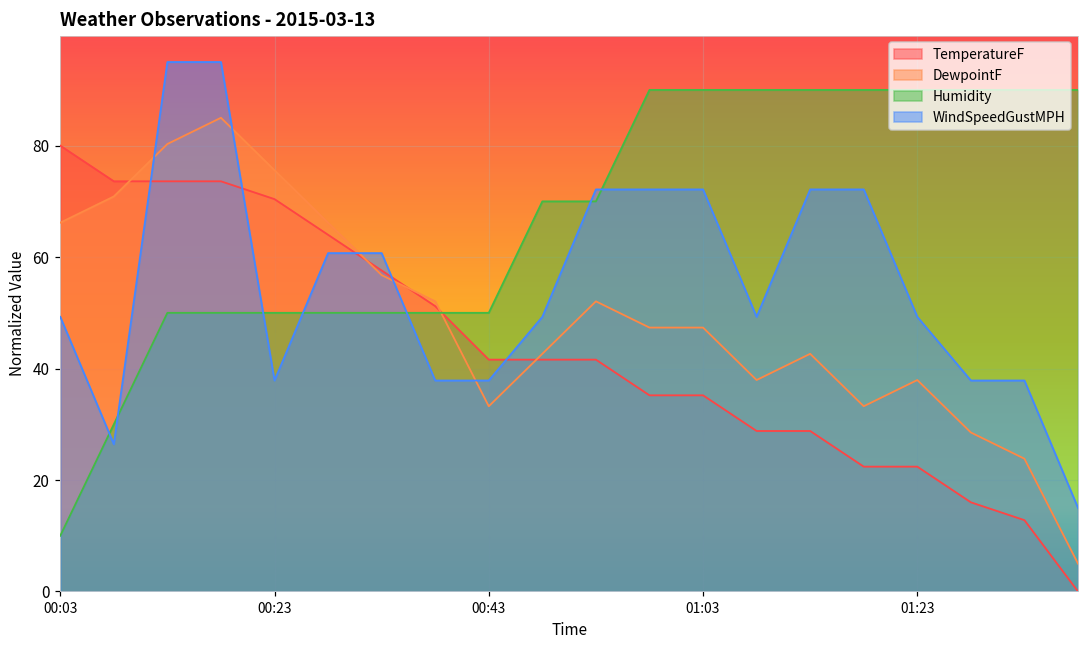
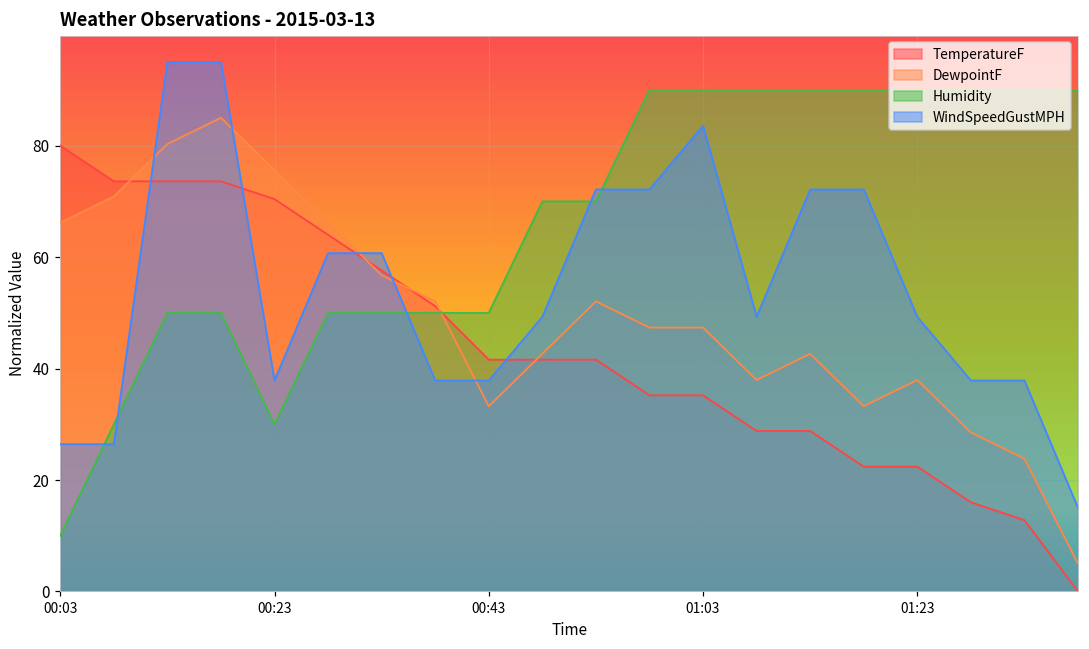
  {
    "Humidity": {
      "00:03": 10,
-     "00:23": 50,
+     "00:23": 30,
      "00:43": 50,
      "01:03": 90
    },
    "WindSpeedGustMPH": {
-     "00:03": 49,
+     "00:03": 26,
      "00:23": 38,
      "00:43": 38,
-     "01:03": 72,
+     "01:03": 84,
      "01:23": 49
    }
  }
